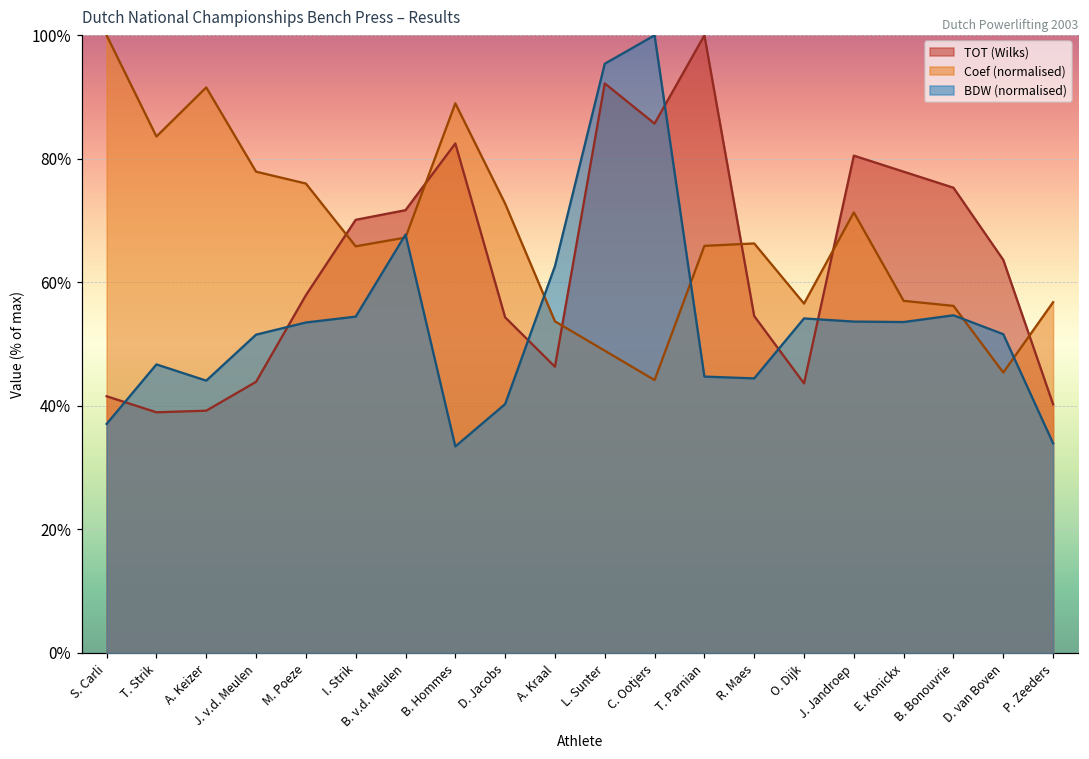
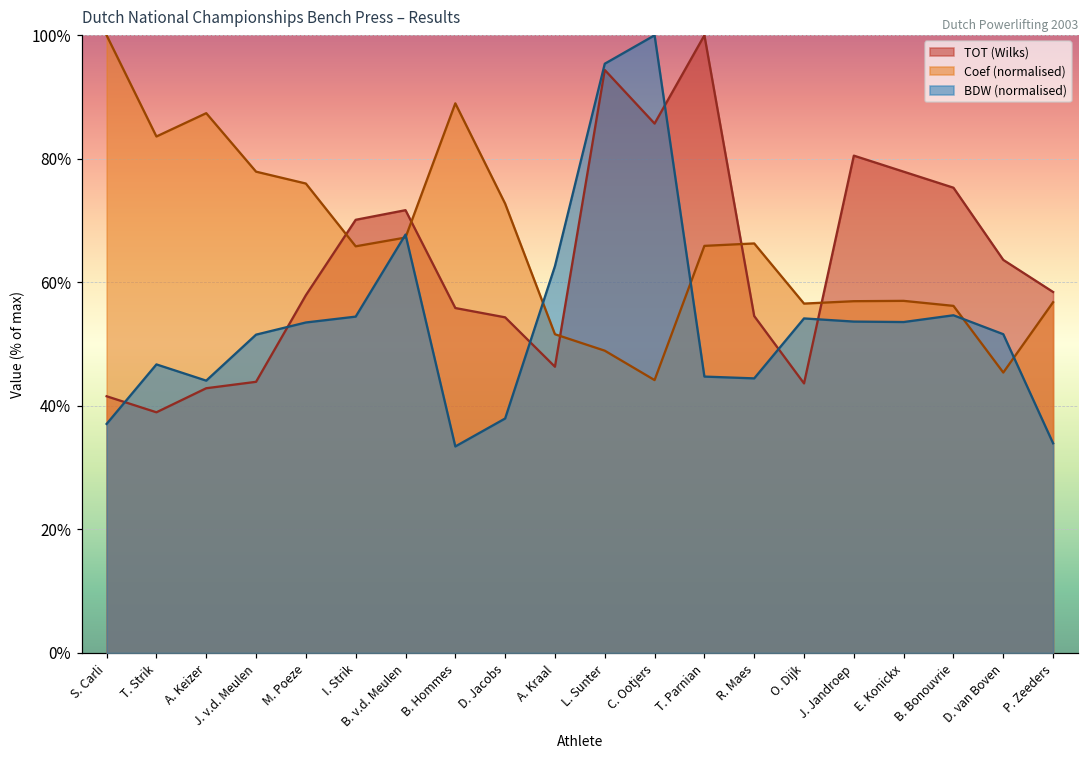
  {
    "TOT (Wilks)": {
      "S. Carli": "42%",
      "T. Strik": "39%",
-     "A. Keizer": "39%",
+     "A. Keizer": "43%",
      "J. v.d. Meulen": "44%",
      "M. Poeze": "58%",
      "I. Strik": "70%",
      "B. v.d. Meulen": "72%",
-     "B. Hommes": "82%",
+     "B. Hommes": "56%",
      "D. Jacobs": "54%",
      "A. Kraal": "46%",
-     "L. Sunter": "92%",
+     "L. Sunter": "94%",
      "C. Ootjers": "86%",
      "T. Parnian": "100%",
      "R. Maes": "55%",
      "O. Dijk": "44%",
      "J. Jandroep": "81%",
      "E. Konickx": "78%",
      "B. Bonouvrie": "75%",
      "D. van Boven": "64%",
-     "P. Zeeders": "40%"
+     "P. Zeeders": "58%"
    },
    "Coef (normalised)": {
      "S. Carli": "100%",
      "T. Strik": "84%",
-     "A. Keizer": "92%",
+     "A. Keizer": "87%",
      "J. v.d. Meulen": "78%",
      "M. Poeze": "76%",
      "I. Strik": "66%",
      "B. v.d. Meulen": "67%",
      "B. Hommes": "89%",
      "D. Jacobs": "73%",
-     "A. Kraal": "54%",
+     "A. Kraal": "52%",
      "L. Sunter": "49%",
      "C. Ootjers": "44%",
      "T. Parnian": "66%",
      "R. Maes": "66%",
      "O. Dijk": "57%",
-     "J. Jandroep": "71%",
+     "J. Jandroep": "57%",
      "E. Konickx": "57%",
      "B. Bonouvrie": "56%",
      "D. van Boven": "45%",
      "P. Zeeders": "57%"
    },
    "BDW (normalised)": {
      "S. Carli": "37%",
      "T. Strik": "47%",
      "A. Keizer": "44%",
      "J. v.d. Meulen": "52%",
      "M. Poeze": "54%",
      "I. Strik": "54%",
      "B. v.d. Meulen": "68%",
      "B. Hommes": "33%",
-     "D. Jacobs": "40%",
+     "D. Jacobs": "38%",
      "A. Kraal": "63%",
      "L. Sunter": "95%",
      "C. Ootjers": "100%",
      "T. Parnian": "45%",
      "R. Maes": "44%",
      "O. Dijk": "54%",
      "J. Jandroep": "54%",
      "E. Konickx": "54%",
      "B. Bonouvrie": "55%",
      "D. van Boven": "52%",
      "P. Zeeders": "34%"
    }
  }
